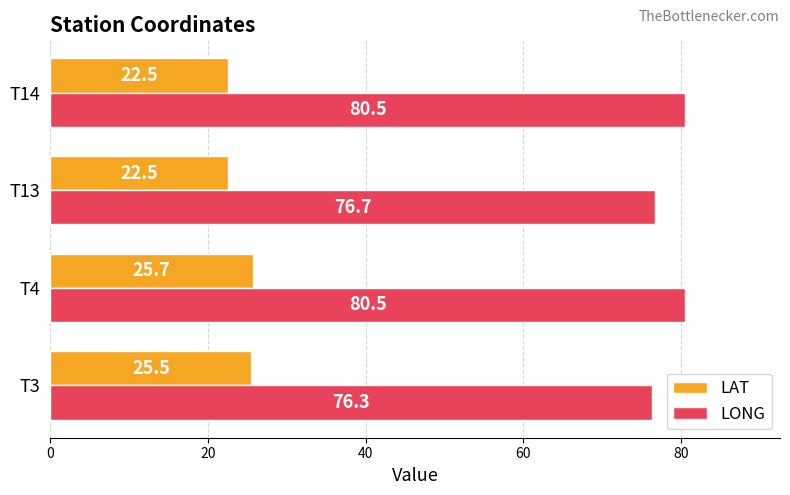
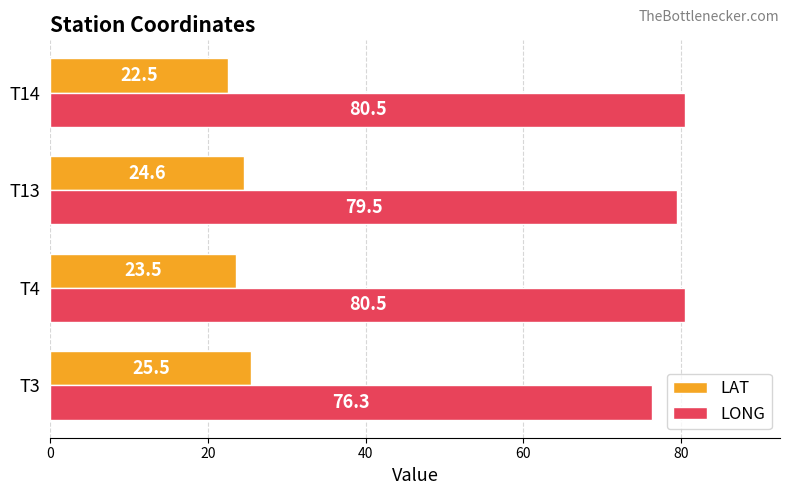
  {
    "LAT": {
      "T14": 22.5,
-     "T13": 22.5,
-     "T4": 25.7,
+     "T13": 24.6,
+     "T4": 23.5,
      "T3": 25.5
    },
    "LONG": {
      "T14": 80.5,
-     "T13": 76.7,
+     "T13": 79.5,
      "T4": 80.5,
      "T3": 76.3
    }
  }
